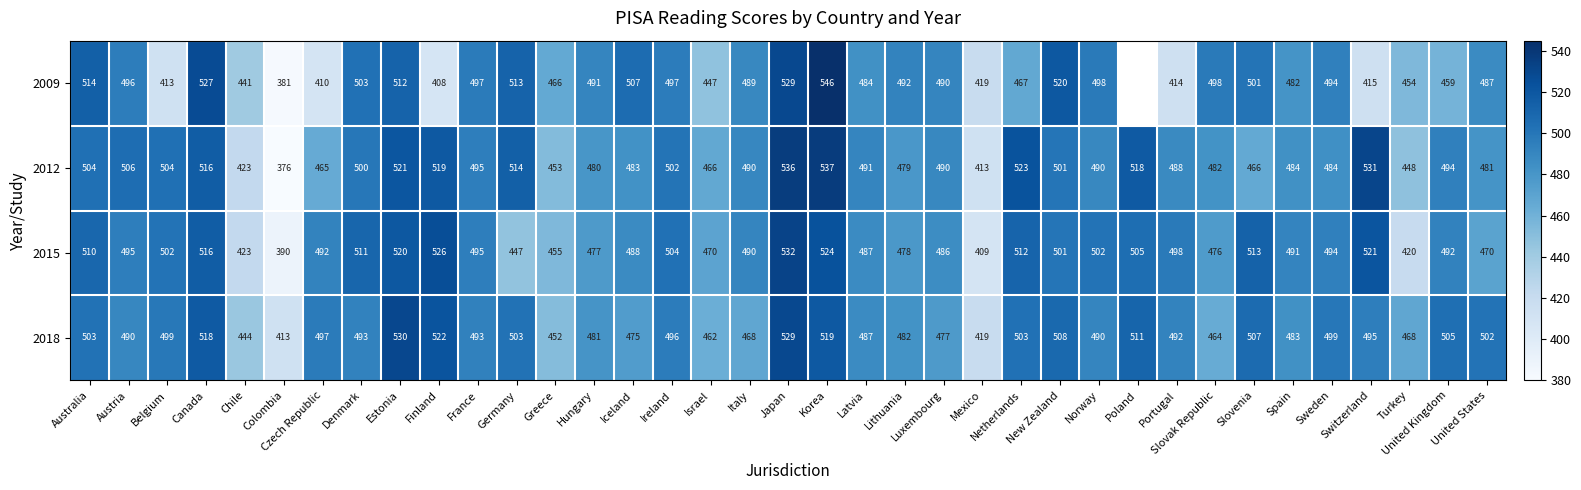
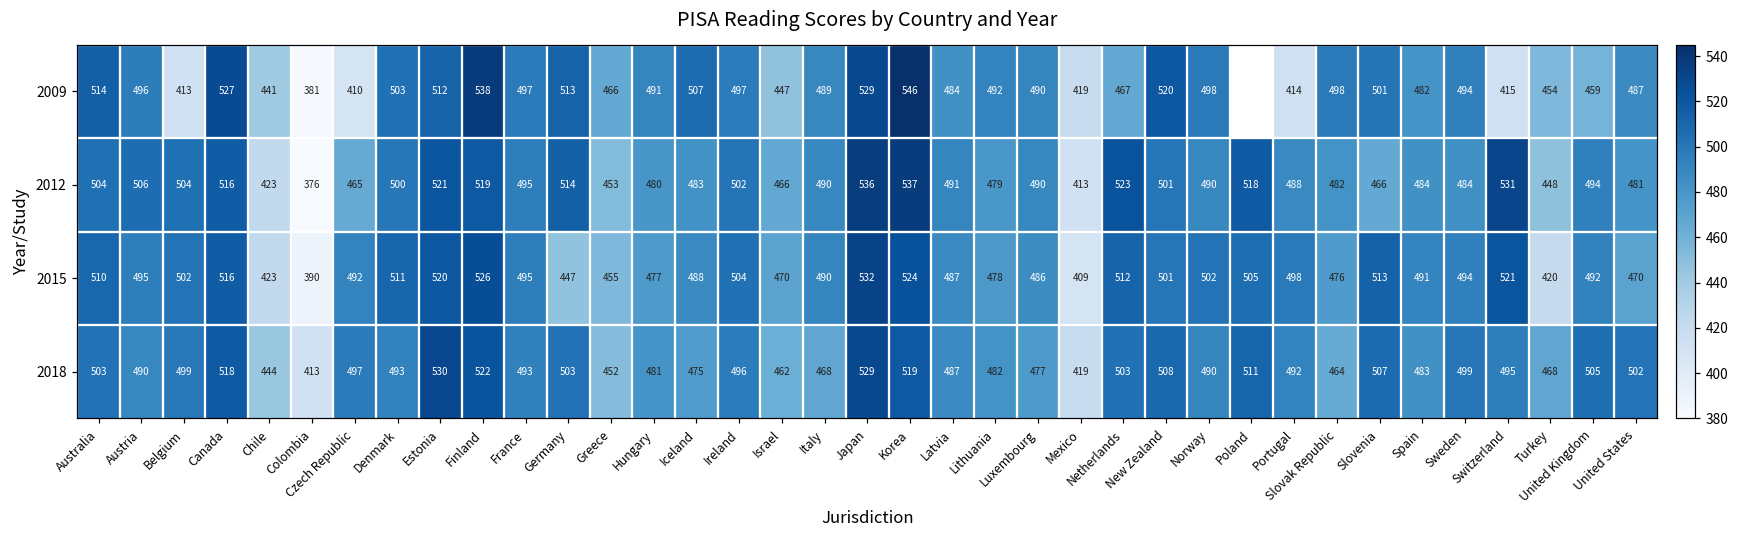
  {
    "2009": {
      "Australia": 514,
      "Austria": 496,
      "Belgium": 413,
      "Canada": 527,
      "Chile": 441,
      "Colombia": 381,
      "Czech Republic": 410,
      "Denmark": 503,
      "Estonia": 512,
-     "Finland": 408,
+     "Finland": 538,
      "France": 497,
      "Germany": 513,
      "Greece": 466,
      "Hungary": 491,
      "Iceland": 507,
      "Ireland": 497,
      "Israel": 447,
      "Italy": 489,
      "Japan": 529,
      "Korea": 546,
      "Latvia": 484,
      "Lithuania": 492,
      "Luxembourg": 490,
      "Mexico": 419,
      "Netherlands": 467,
      "New Zealand": 520,
      "Norway": 498,
      "Portugal": 414,
      "Slovak Republic": 498,
      "Slovenia": 501,
      "Spain": 482,
      "Sweden": 494,
      "Switzerland": 415,
      "Turkey": 454,
      "United Kingdom": 459,
      "United States": 487
    },
    "2012": {
      "Australia": 504,
      "Austria": 506,
      "Belgium": 504,
      "Canada": 516,
      "Chile": 423,
      "Colombia": 376,
      "Czech Republic": 465,
      "Denmark": 500,
      "Estonia": 521,
      "Finland": 519,
      "France": 495,
      "Germany": 514,
      "Greece": 453,
      "Hungary": 480,
      "Iceland": 483,
      "Ireland": 502,
      "Israel": 466,
      "Italy": 490,
      "Japan": 536,
      "Korea": 537,
      "Latvia": 491,
      "Lithuania": 479,
      "Luxembourg": 490,
      "Mexico": 413,
      "Netherlands": 523,
      "New Zealand": 501,
      "Norway": 490,
      "Poland": 518,
      "Portugal": 488,
      "Slovak Republic": 482,
      "Slovenia": 466,
      "Spain": 484,
      "Sweden": 484,
      "Switzerland": 531,
      "Turkey": 448,
      "United Kingdom": 494,
      "United States": 481
    },
    "2015": {
      "Australia": 510,
      "Austria": 495,
      "Belgium": 502,
      "Canada": 516,
      "Chile": 423,
      "Colombia": 390,
      "Czech Republic": 492,
      "Denmark": 511,
      "Estonia": 520,
      "Finland": 526,
      "France": 495,
      "Germany": 447,
      "Greece": 455,
      "Hungary": 477,
      "Iceland": 488,
      "Ireland": 504,
      "Israel": 470,
      "Italy": 490,
      "Japan": 532,
      "Korea": 524,
      "Latvia": 487,
      "Lithuania": 478,
      "Luxembourg": 486,
      "Mexico": 409,
      "Netherlands": 512,
      "New Zealand": 501,
      "Norway": 502,
      "Poland": 505,
      "Portugal": 498,
      "Slovak Republic": 476,
      "Slovenia": 513,
      "Spain": 491,
      "Sweden": 494,
      "Switzerland": 521,
      "Turkey": 420,
      "United Kingdom": 492,
      "United States": 470
    },
    "2018": {
      "Australia": 503,
      "Austria": 490,
      "Belgium": 499,
      "Canada": 518,
      "Chile": 444,
      "Colombia": 413,
      "Czech Republic": 497,
      "Denmark": 493,
      "Estonia": 530,
      "Finland": 522,
      "France": 493,
      "Germany": 503,
      "Greece": 452,
      "Hungary": 481,
      "Iceland": 475,
      "Ireland": 496,
      "Israel": 462,
      "Italy": 468,
      "Japan": 529,
      "Korea": 519,
      "Latvia": 487,
      "Lithuania": 482,
      "Luxembourg": 477,
      "Mexico": 419,
      "Netherlands": 503,
      "New Zealand": 508,
      "Norway": 490,
      "Poland": 511,
      "Portugal": 492,
      "Slovak Republic": 464,
      "Slovenia": 507,
      "Spain": 483,
      "Sweden": 499,
      "Switzerland": 495,
      "Turkey": 468,
      "United Kingdom": 505,
      "United States": 502
    }
  }
